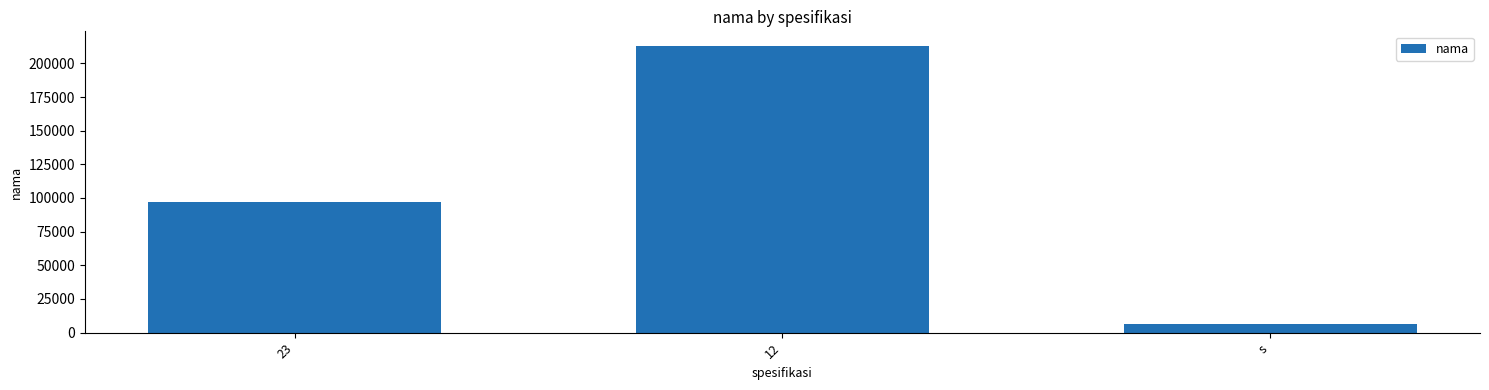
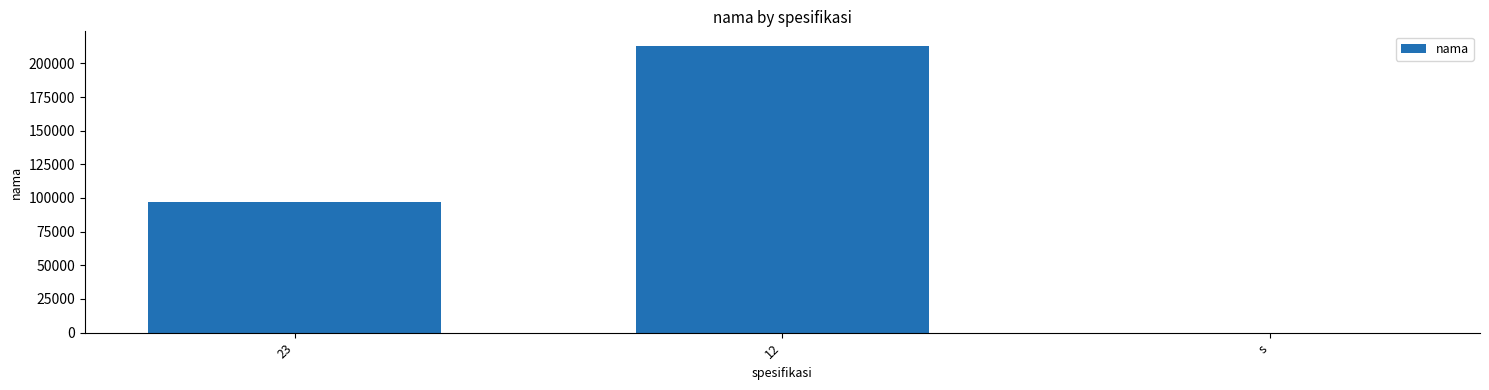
  {
    "23": 97000,
    "12": 213000,
-   "s": 6000
+   "s": 0
  }
